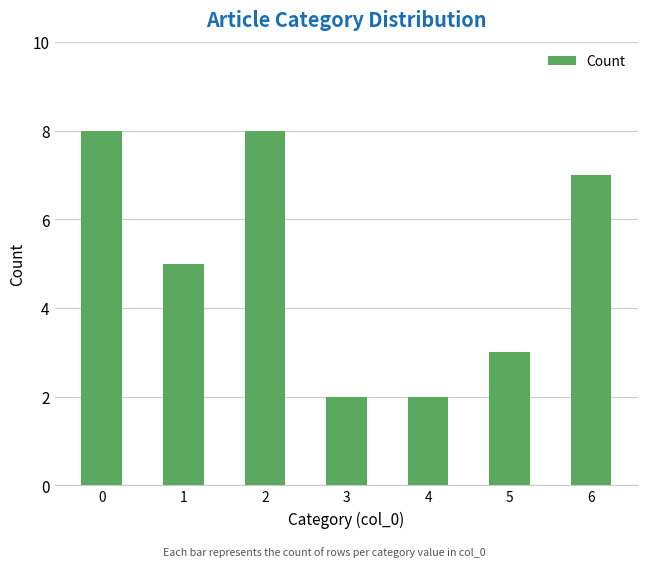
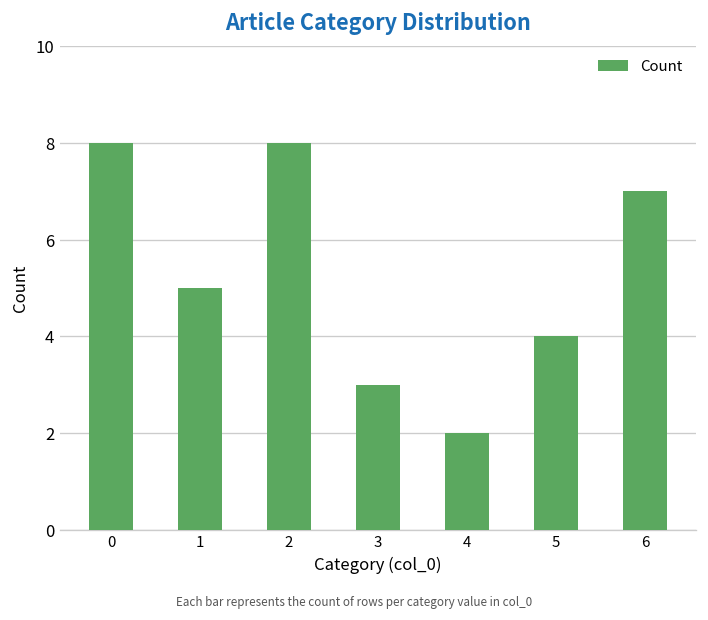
  {
    "0": 8,
    "1": 5,
    "2": 8,
-   "3": 2,
+   "3": 3,
    "4": 2,
-   "5": 3,
+   "5": 4,
    "6": 7
  }
